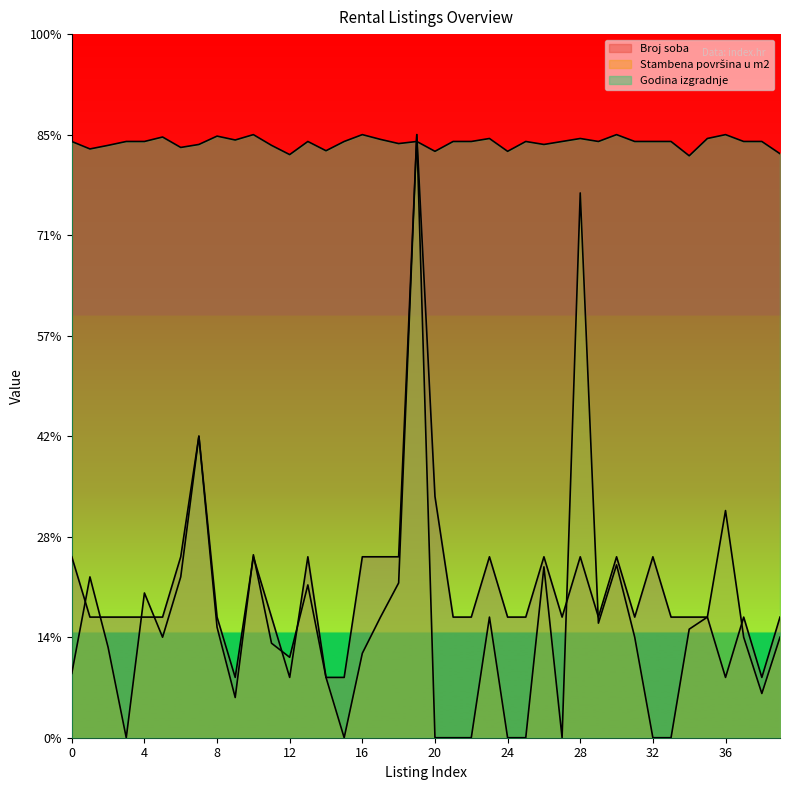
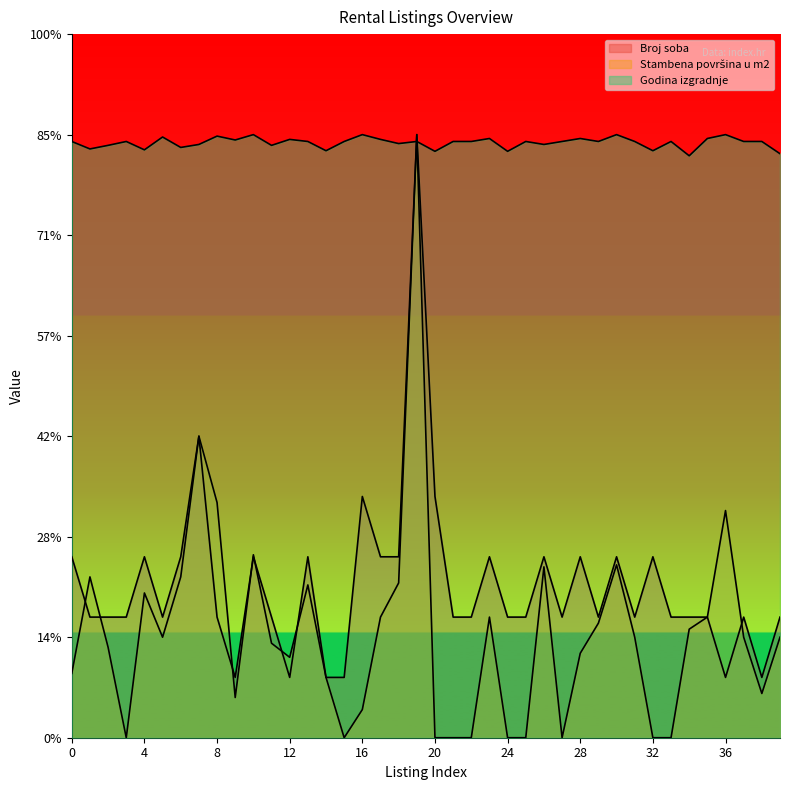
  {
    "Broj soba": {
      "0": "26%",
-     "4": "17%",
+     "4": "26%",
      "8": "17%",
      "12": "9%",
-     "16": "26%",
+     "16": "34%",
      "20": "34%",
      "24": "17%",
      "28": "26%",
      "32": "26%",
      "36": "9%"
    },
    "Stambena površina u m2": {
      "0": "9%",
      "4": "21%",
-     "8": "16%",
+     "8": "33%",
      "12": "11%",
-     "16": "12%",
+     "16": "4%",
      "20": "0%",
      "24": "0%",
-     "28": "77%",
+     "28": "12%",
      "32": "0%",
      "36": "32%"
    },
    "Godina izgradnje": {
      "0": "85%",
-     "4": "85%",
+     "4": "84%",
      "8": "86%",
-     "12": "83%",
+     "12": "85%",
      "16": "86%",
      "20": "83%",
      "24": "83%",
      "28": "85%",
-     "32": "85%",
+     "32": "83%",
      "36": "86%"
    }
  }
